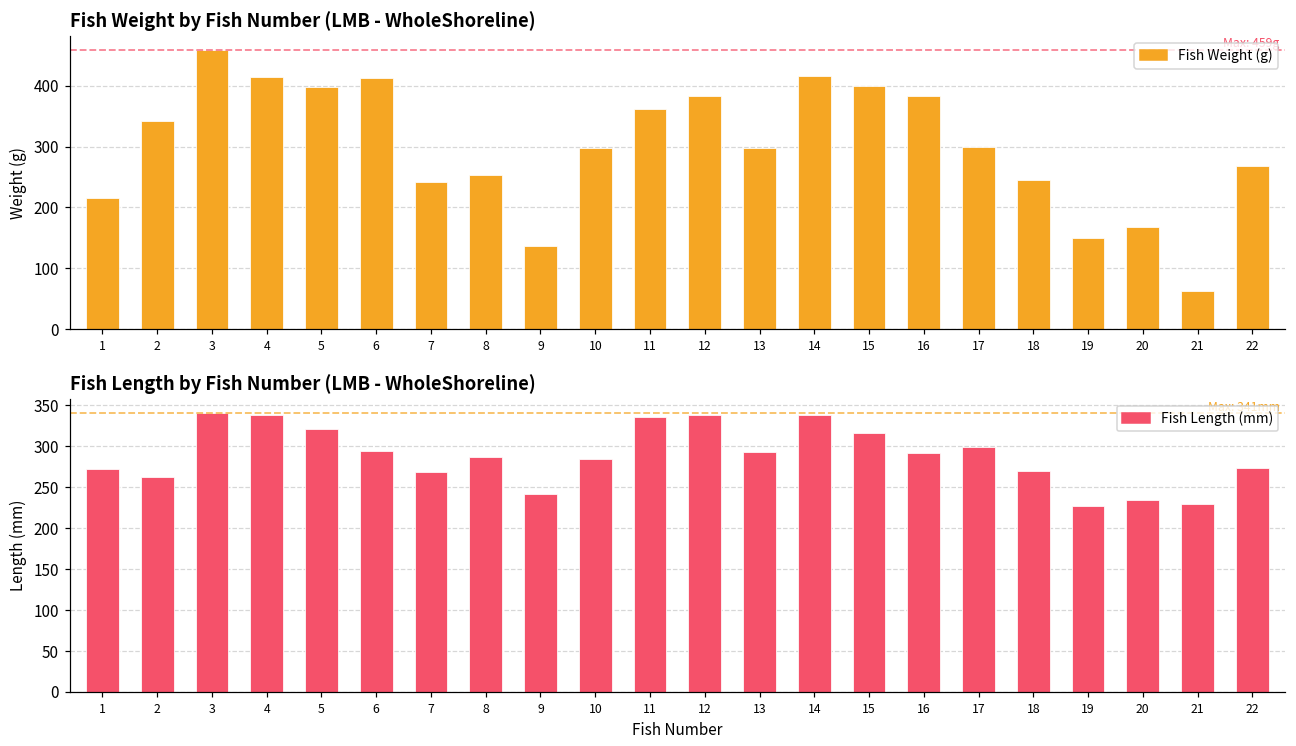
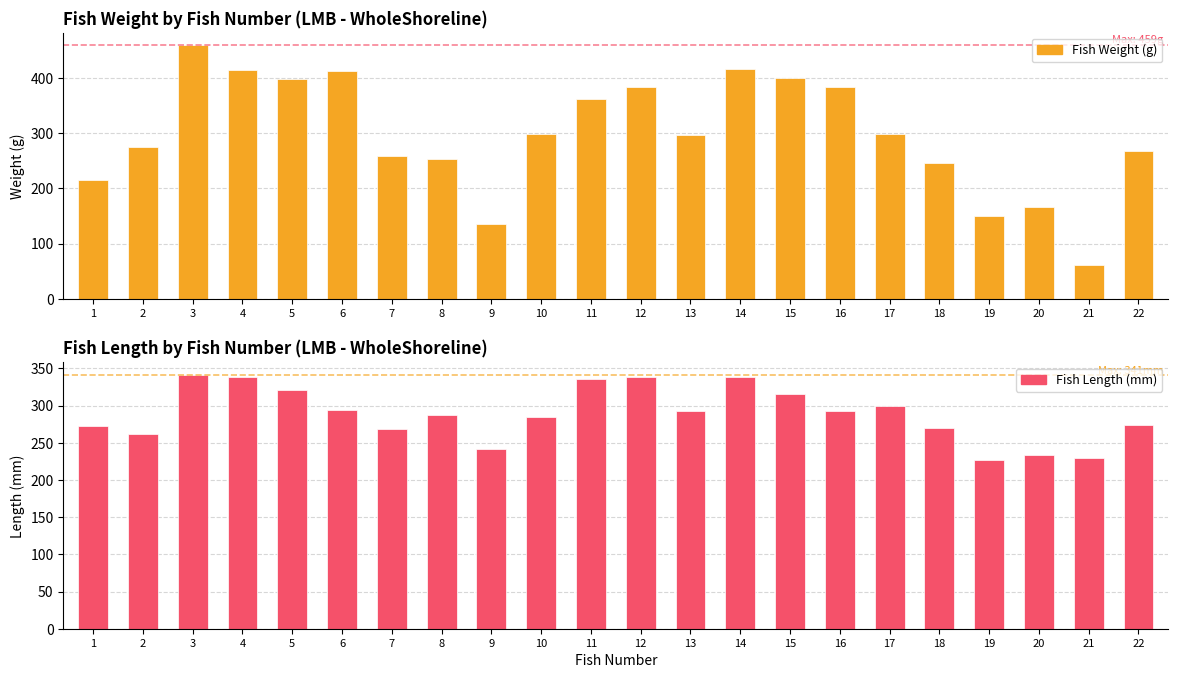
  {
    "Fish Weight by Fish Number (LMB - WholeShoreline)": {
      "1": 220,
-     "2": 340,
+     "2": 280,
      "3": 460,
      "4": 420,
      "5": 400,
      "6": 410,
-     "7": 240,
+     "7": 260,
      "8": 250,
      "9": 140,
      "10": 300,
      "11": 360,
      "12": 380,
      "13": 300,
      "14": 420,
      "15": 400,
      "16": 380,
      "17": 300,
      "18": 250,
      "19": 150,
      "20": 170,
      "21": 60,
      "22": 270
    },
    "Fish Length by Fish Number (LMB - WholeShoreline)": {
      "1": 270,
      "2": 260,
      "3": 340,
      "4": 340,
      "5": 320,
      "6": 290,
      "7": 270,
      "8": 290,
      "9": 240,
      "10": 280,
      "11": 340,
      "12": 340,
      "13": 290,
      "14": 340,
      "15": 320,
      "16": 290,
      "17": 300,
      "18": 270,
      "19": 230,
      "20": 230,
      "21": 230,
      "22": 270
    }
  }
